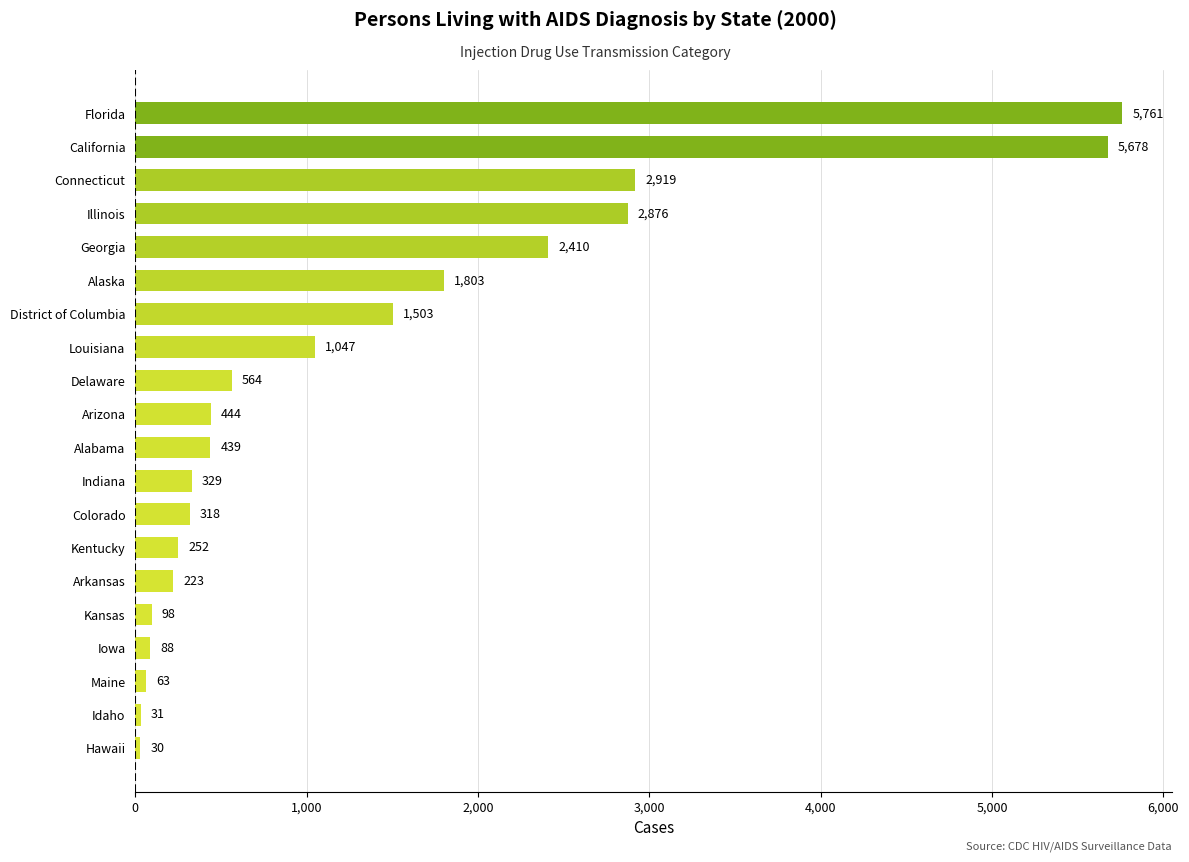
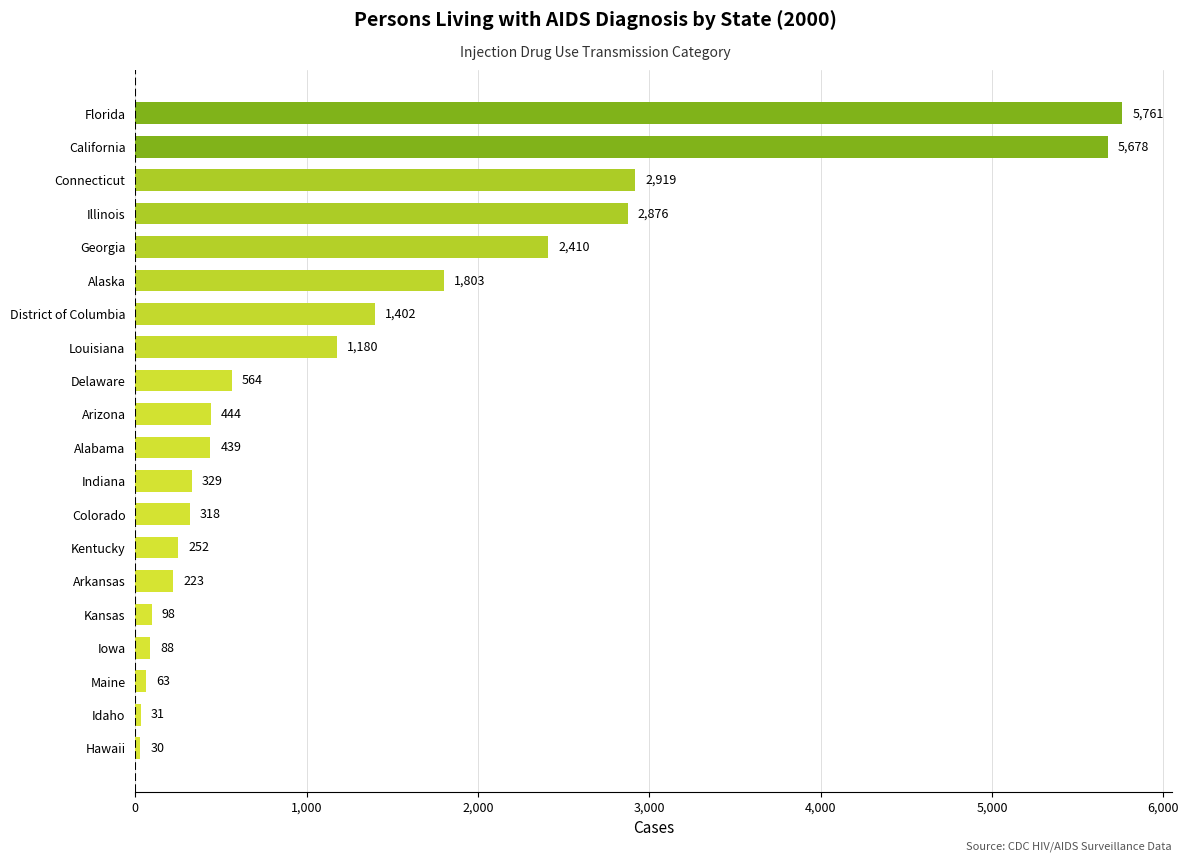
  {
    "Florida": "5,761",
    "California": "5,678",
    "Connecticut": "2,919",
    "Illinois": "2,876",
    "Georgia": "2,410",
    "Alaska": "1,803",
-   "District of Columbia": "1,503",
-   "Louisiana": "1,047",
+   "District of Columbia": "1,402",
+   "Louisiana": "1,180",
    "Delaware": "564",
    "Arizona": "444",
    "Alabama": "439",
    "Indiana": "329",
    "Colorado": "318",
    "Kentucky": "252",
    "Arkansas": "223",
    "Kansas": "98",
    "Iowa": "88",
    "Maine": "63",
    "Idaho": "31",
    "Hawaii": "30"
  }
